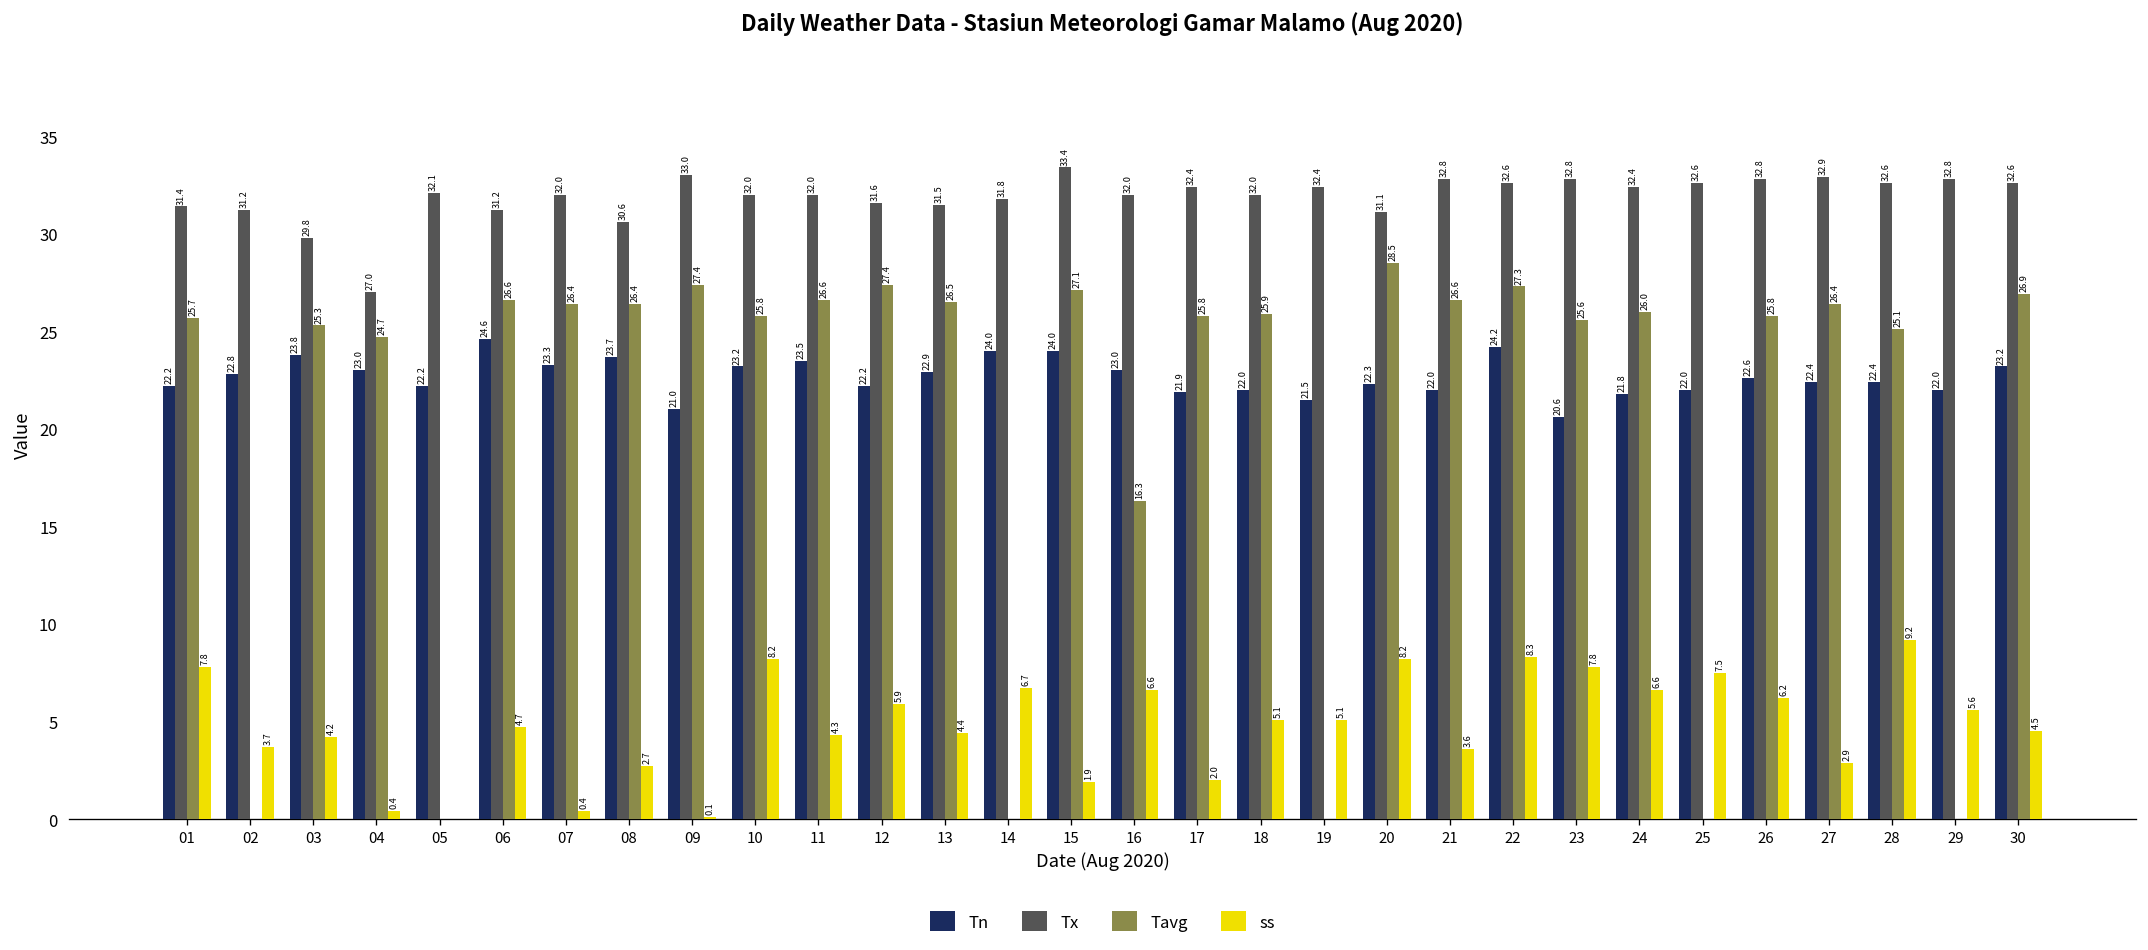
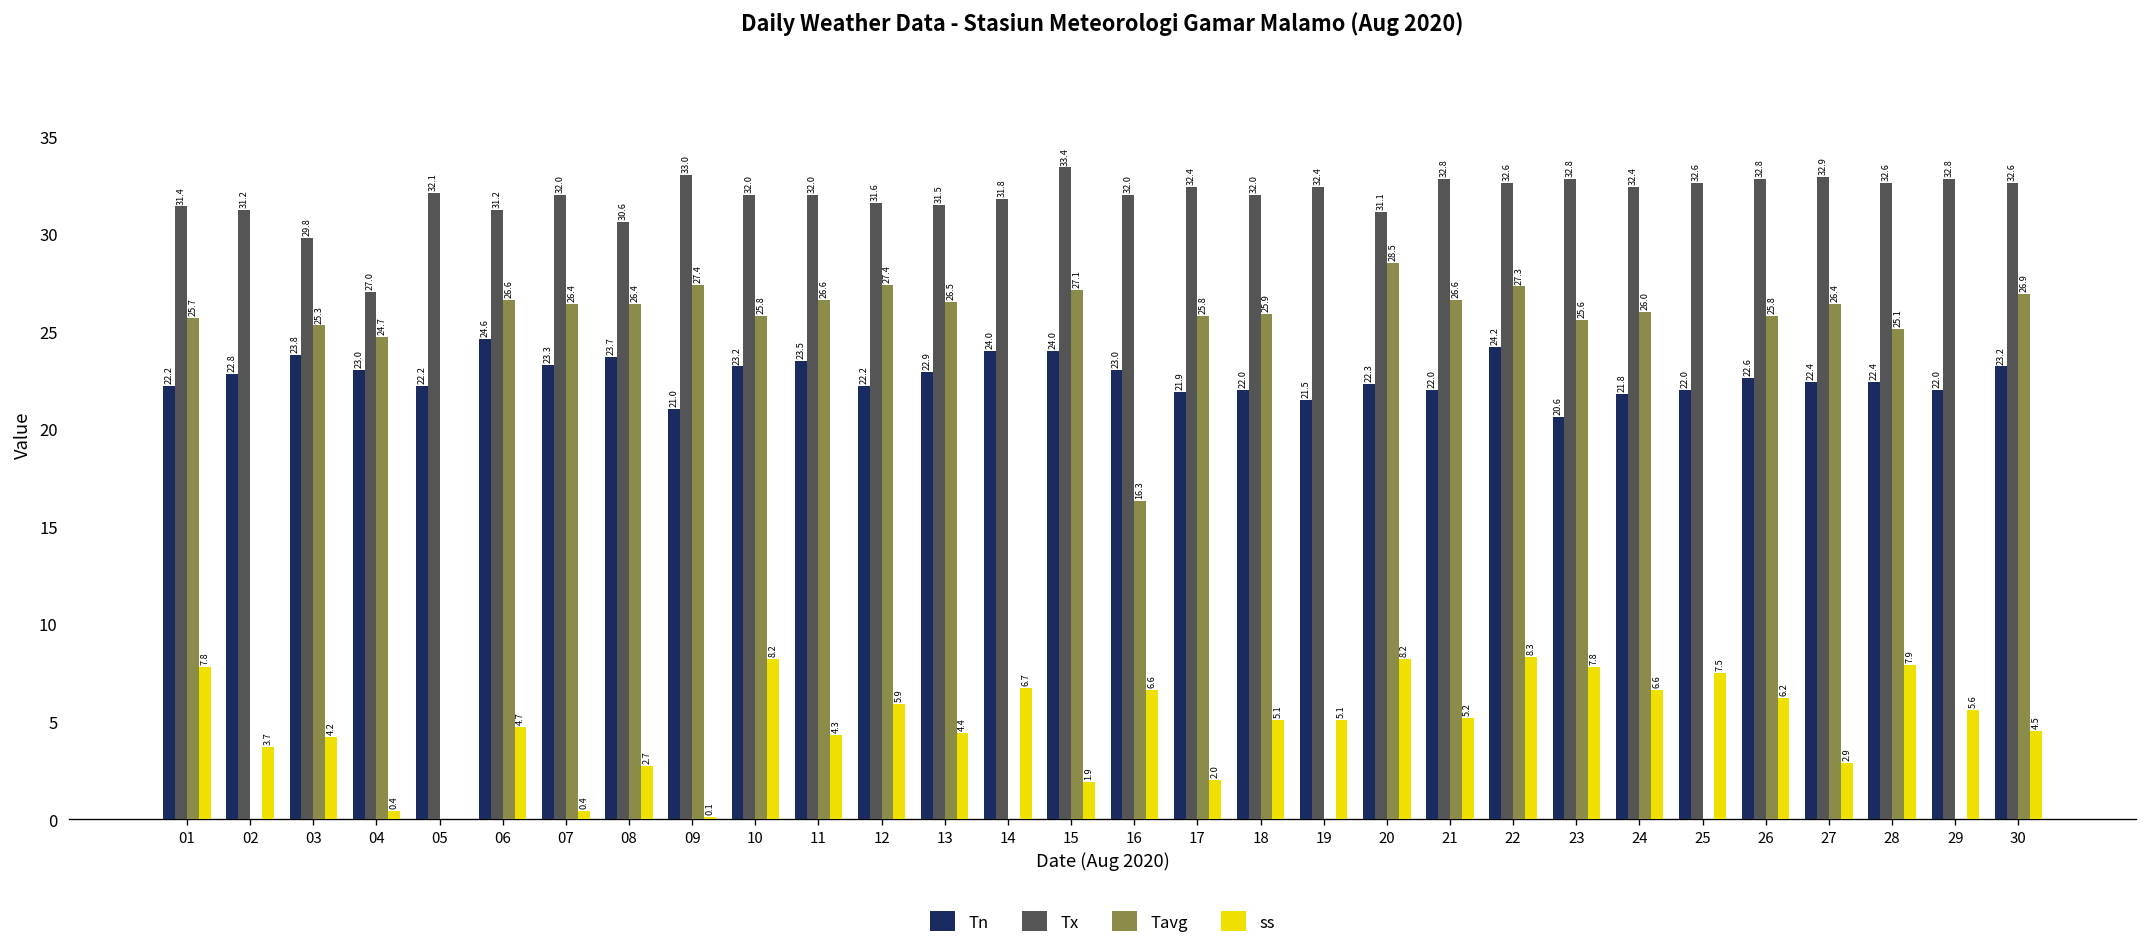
  {
    "Tn": {
      "01": 22.2,
      "02": 22.8,
      "03": 23.8,
      "04": 23.0,
      "05": 22.2,
      "06": 24.6,
      "07": 23.3,
      "08": 23.7,
      "09": 21.0,
      "10": 23.2,
      "11": 23.5,
      "12": 22.2,
      "13": 22.9,
      "14": 24.0,
      "15": 24.0,
      "16": 23.0,
      "17": 21.9,
      "18": 22.0,
      "19": 21.5,
      "20": 22.3,
      "21": 22.0,
      "22": 24.2,
      "23": 20.6,
      "24": 21.8,
      "25": 22.0,
      "26": 22.6,
      "27": 22.4,
      "28": 22.4,
      "29": 22.0,
      "30": 23.2
    },
    "Tx": {
      "01": 31.4,
      "02": 31.2,
      "03": 29.8,
      "04": 27.0,
      "05": 32.1,
      "06": 31.2,
      "07": 32.0,
      "08": 30.6,
      "09": 33.0,
      "10": 32.0,
      "11": 32.0,
      "12": 31.6,
      "13": 31.5,
      "14": 31.8,
      "15": 33.4,
      "16": 32.0,
      "17": 32.4,
      "18": 32.0,
      "19": 32.4,
      "20": 31.1,
      "21": 32.8,
      "22": 32.6,
      "23": 32.8,
      "24": 32.4,
      "25": 32.6,
      "26": 32.8,
      "27": 32.9,
      "28": 32.6,
      "29": 32.8,
      "30": 32.6
    },
    "Tavg": {
      "01": 25.7,
      "03": 25.3,
      "04": 24.7,
      "06": 26.6,
      "07": 26.4,
      "08": 26.4,
      "09": 27.4,
      "10": 25.8,
      "11": 26.6,
      "12": 27.4,
      "13": 26.5,
      "15": 27.1,
      "16": 16.3,
      "17": 25.8,
      "18": 25.9,
      "20": 28.5,
      "21": 26.6,
      "22": 27.3,
      "23": 25.6,
      "24": 26.0,
      "26": 25.8,
      "27": 26.4,
      "28": 25.1,
      "30": 26.9
    },
    "ss": {
      "01": 7.8,
      "02": 3.7,
      "03": 4.2,
      "04": 0.4,
      "06": 4.7,
      "07": 0.4,
      "08": 2.7,
      "09": 0.1,
      "10": 8.2,
      "11": 4.3,
      "12": 5.9,
      "13": 4.4,
      "14": 6.7,
      "15": 1.9,
      "16": 6.6,
      "17": 2.0,
      "18": 5.1,
      "19": 5.1,
      "20": 8.2,
-     "21": 3.6,
+     "21": 5.2,
      "22": 8.3,
      "23": 7.8,
      "24": 6.6,
      "25": 7.5,
      "26": 6.2,
      "27": 2.9,
-     "28": 9.2,
+     "28": 7.9,
      "29": 5.6,
      "30": 4.5
    }
  }
